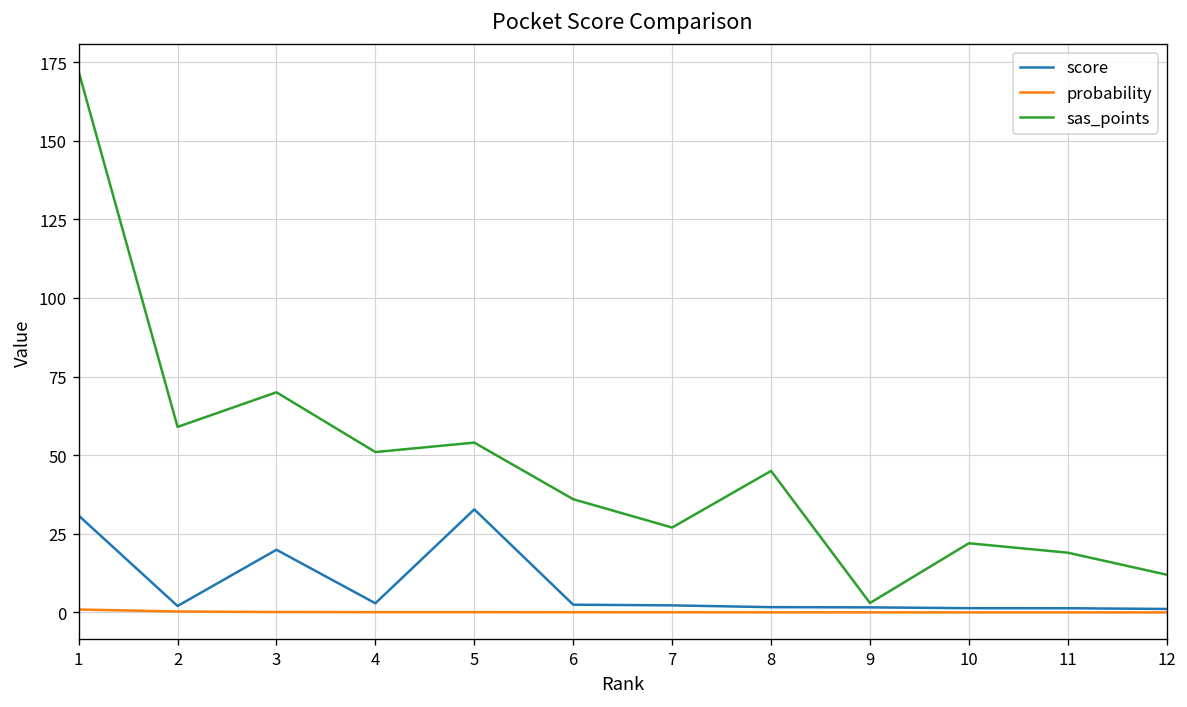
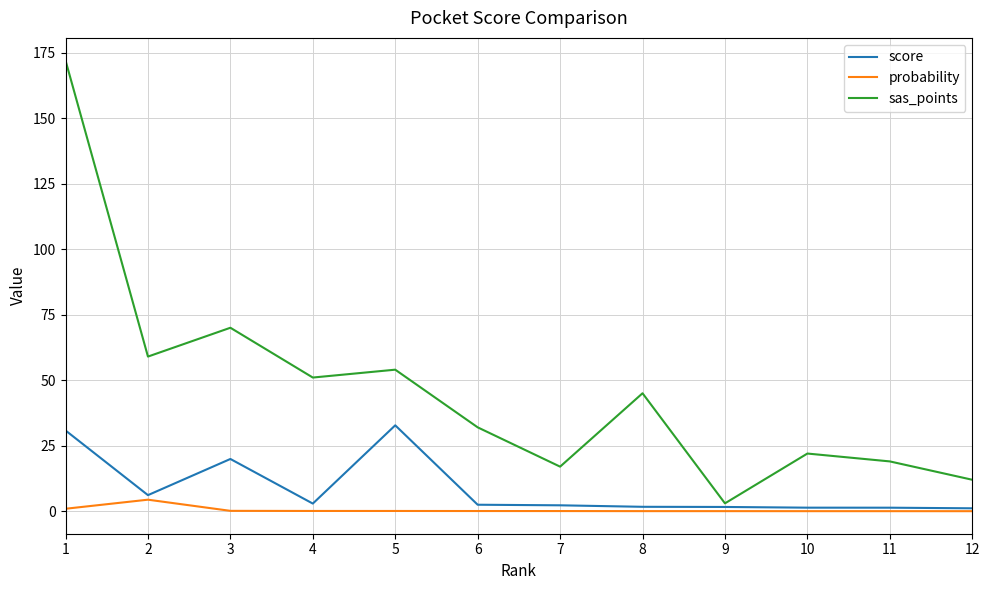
  {
    "score": {
      "1": 31,
-     "2": 2,
+     "2": 6,
      "3": 20,
      "4": 3,
      "5": 33,
      "6": 2,
      "7": 2,
      "8": 2,
      "9": 2,
      "10": 1,
      "11": 1,
      "12": 1
    },
    "probability": {
      "1": 1,
-     "2": 0,
+     "2": 4,
      "3": 0,
      "4": 0,
      "5": 0,
      "6": 0,
      "7": 0,
      "8": 0,
      "9": 0,
      "10": 0,
      "11": 0,
      "12": 0
    },
    "sas_points": {
      "1": 172,
      "2": 59,
      "3": 70,
      "4": 51,
      "5": 54,
-     "6": 36,
-     "7": 27,
+     "6": 32,
+     "7": 17,
      "8": 45,
      "9": 3,
      "10": 22,
      "11": 19,
      "12": 12
    }
  }
